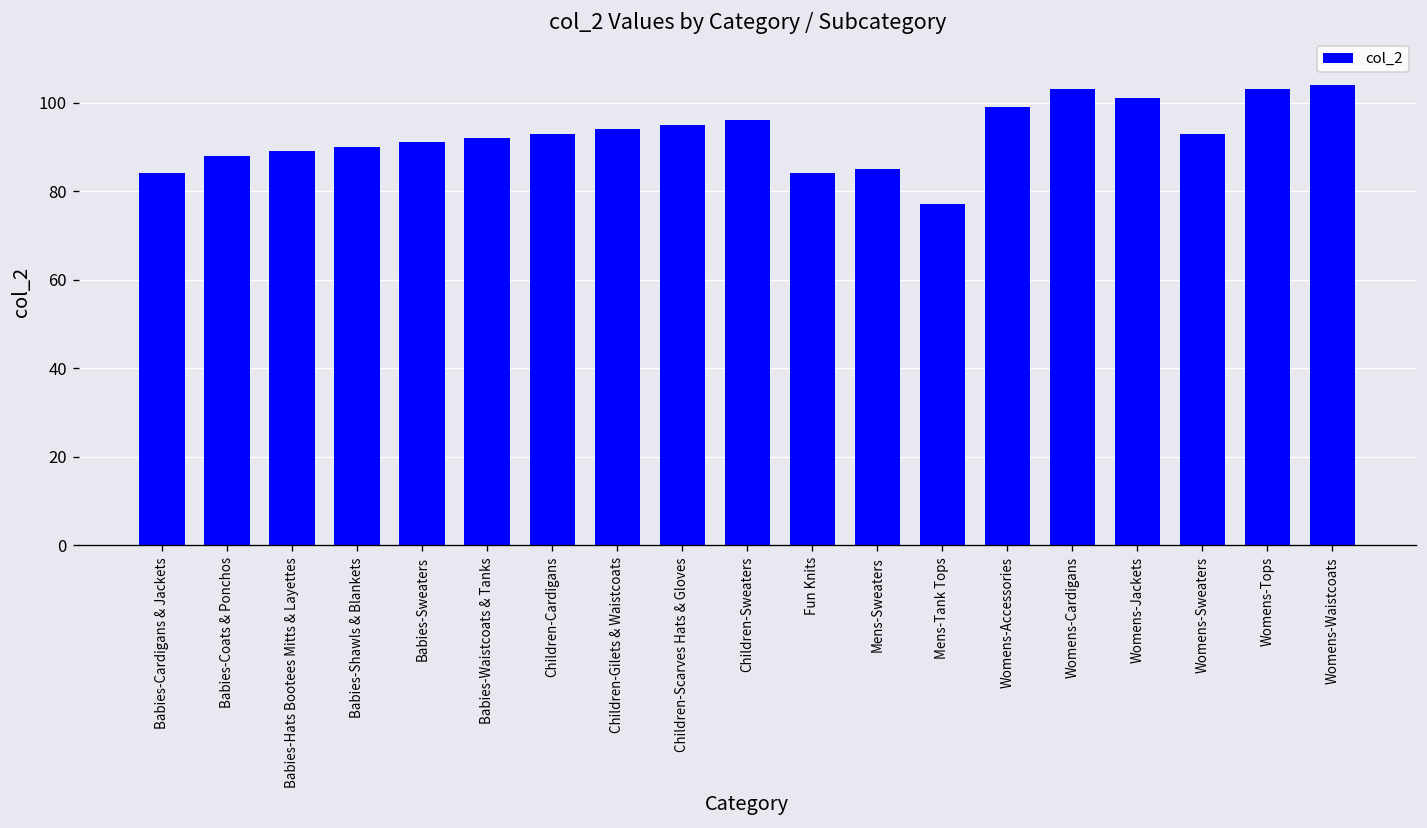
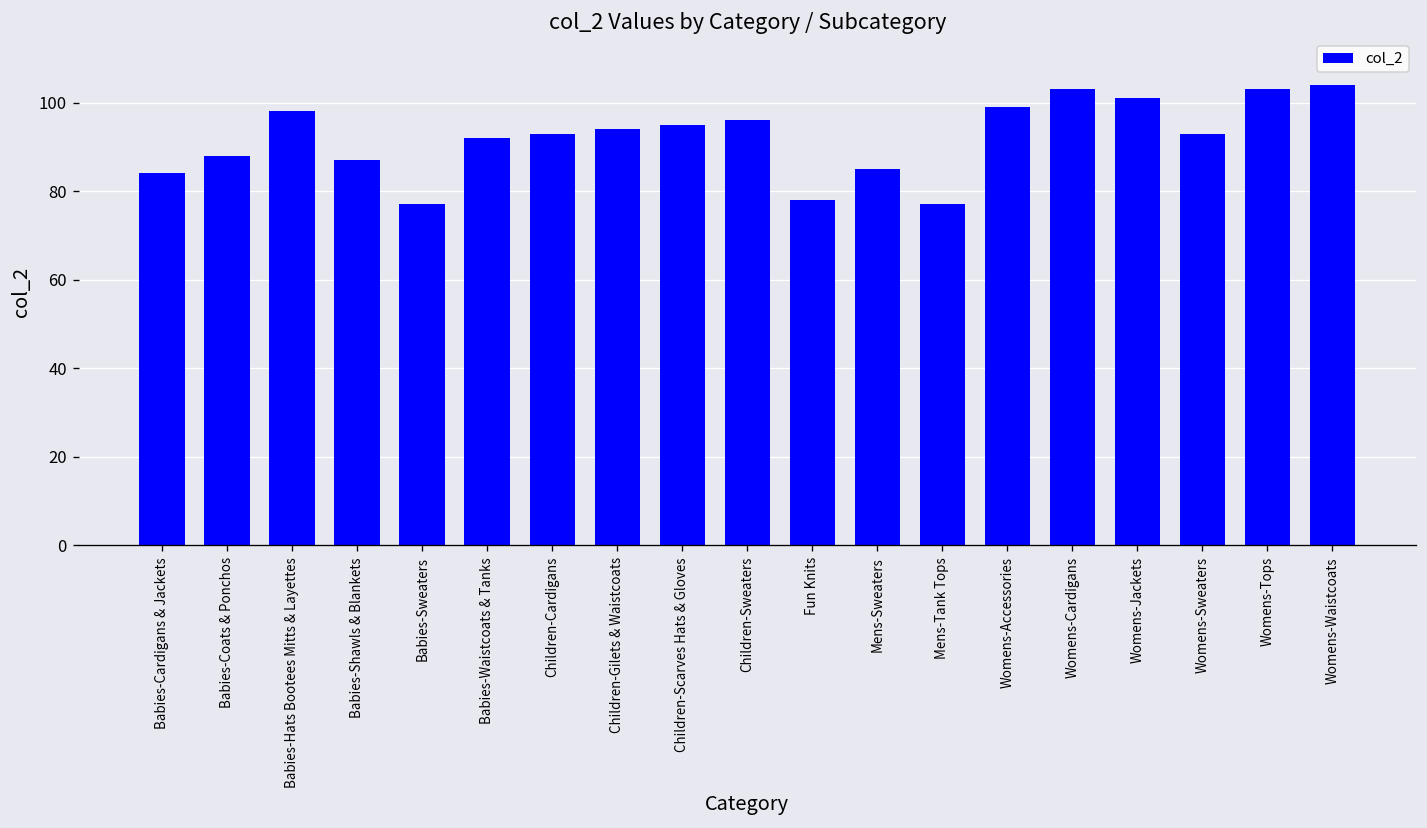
  {
    "Babies-Cardigans & Jackets": 84,
    "Babies-Coats & Ponchos": 88,
-   "Babies-Hats Bootees Mitts & Layettes": 89,
-   "Babies-Shawls & Blankets": 90,
-   "Babies-Sweaters": 91,
+   "Babies-Hats Bootees Mitts & Layettes": 98,
+   "Babies-Shawls & Blankets": 87,
+   "Babies-Sweaters": 77,
    "Babies-Waistcoats & Tanks": 92,
    "Children-Cardigans": 93,
    "Children-Gilets & Waistcoats": 94,
    "Children-Scarves Hats & Gloves": 95,
    "Children-Sweaters": 96,
-   "Fun Knits": 84,
+   "Fun Knits": 78,
    "Mens-Sweaters": 85,
    "Mens-Tank Tops": 77,
    "Womens-Accessories": 99,
    "Womens-Cardigans": 103,
    "Womens-Jackets": 101,
    "Womens-Sweaters": 93,
    "Womens-Tops": 103,
    "Womens-Waistcoats": 104
  }
